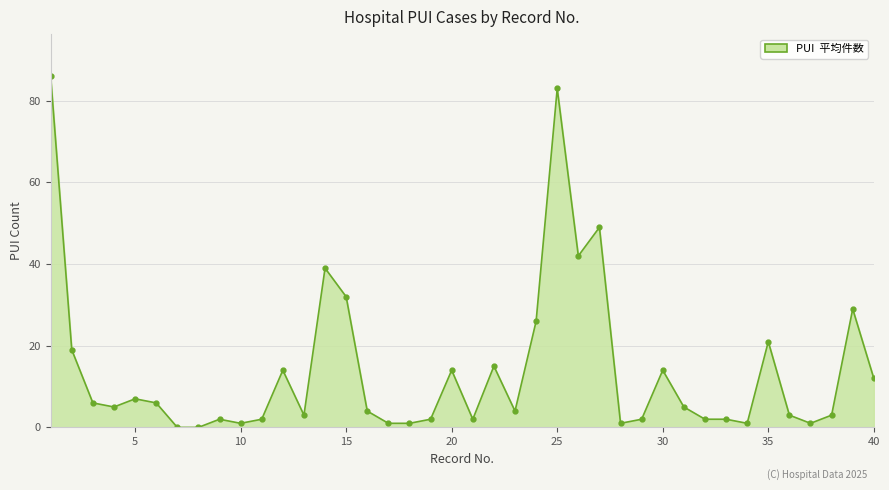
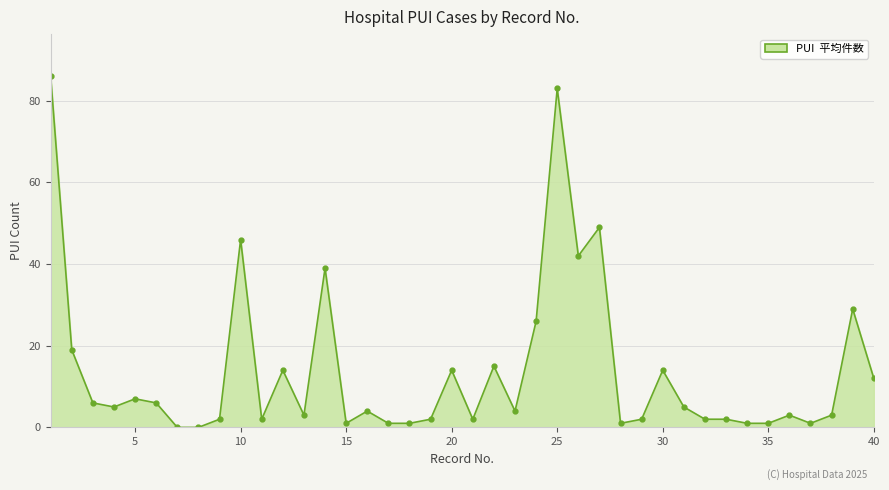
  {
    "5": 7,
-   "10": 1,
-   "15": 32,
+   "10": 46,
+   "15": 1,
    "20": 14,
    "25": 83,
    "30": 14,
-   "35": 21,
+   "35": 1,
    "40": 12
  }
